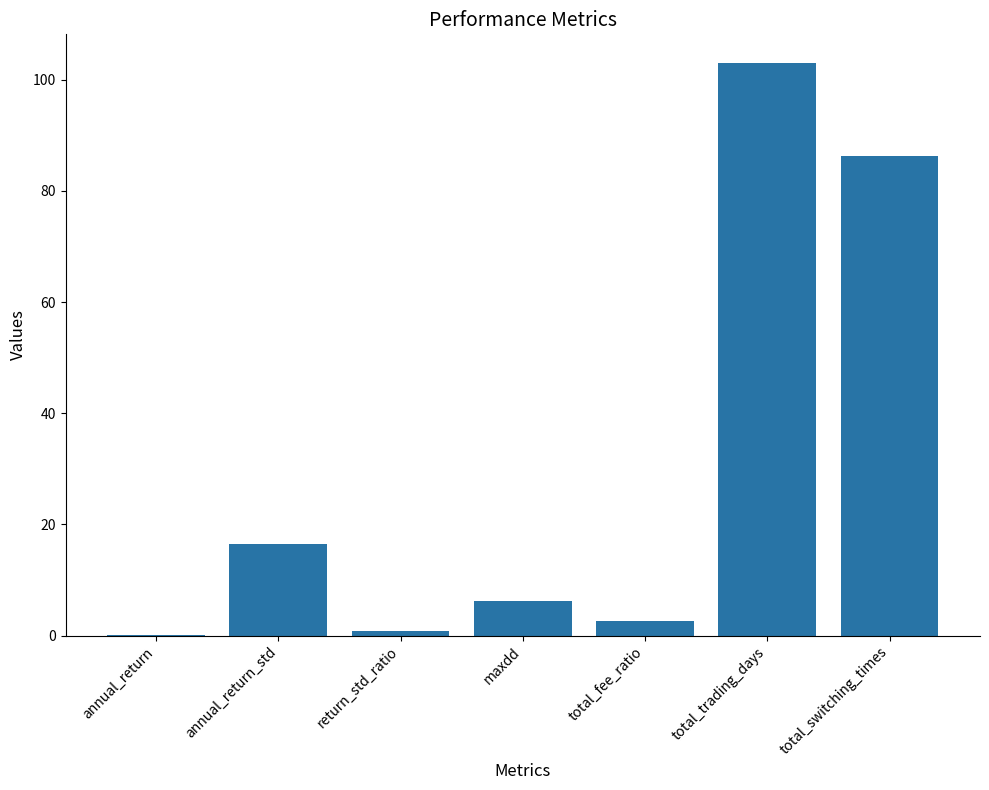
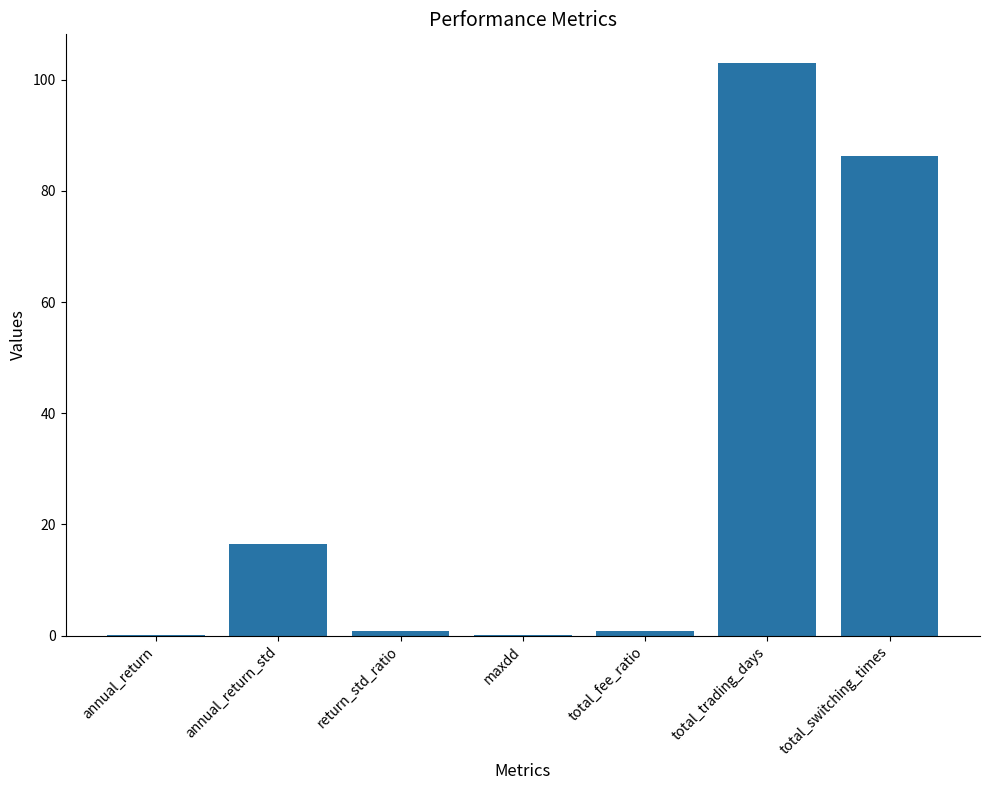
  {
    "annual_return_std": 16,
    "return_std_ratio": 1,
-   "maxdd": 6,
-   "total_fee_ratio": 3,
+   "maxdd": 0,
+   "total_fee_ratio": 1,
    "total_trading_days": 103,
    "total_switching_times": 86
  }
